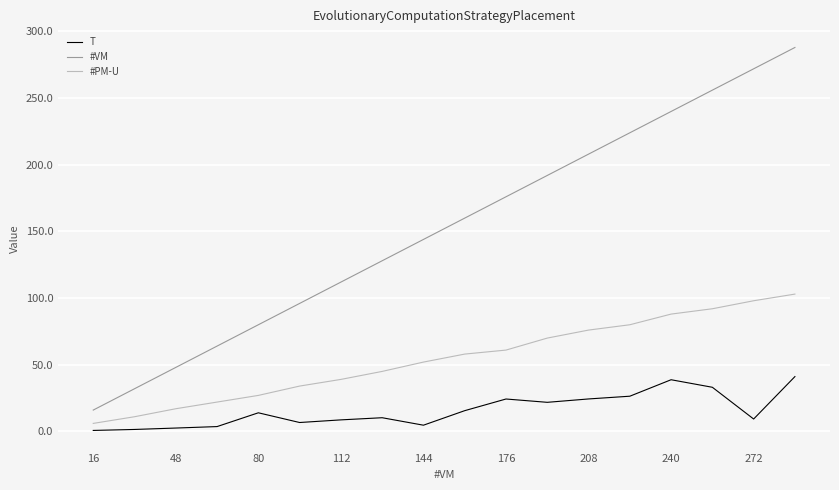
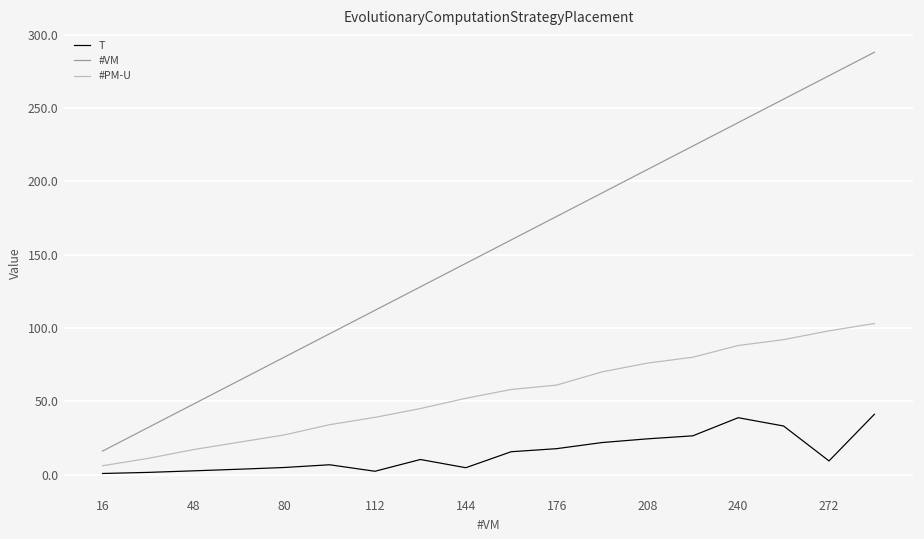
  {
    "T": {
      "16": 1,
      "48": 3,
-     "80": 14,
-     "112": 9,
+     "80": 5,
+     "112": 2,
      "144": 5,
-     "176": 24,
+     "176": 18,
      "208": 24,
      "240": 39,
      "272": 9
    }
  }
